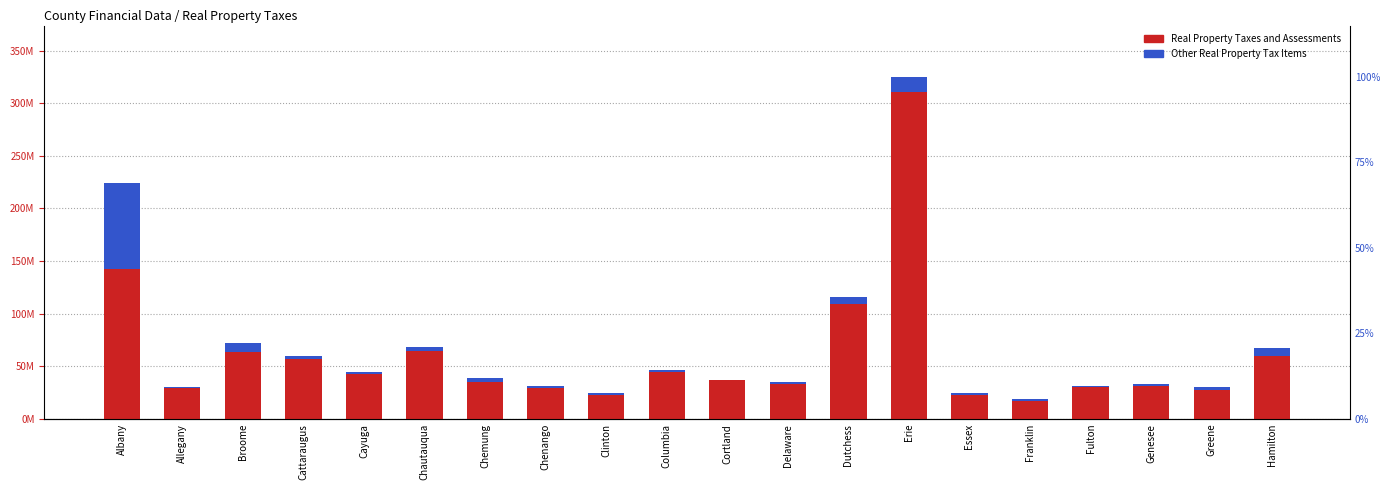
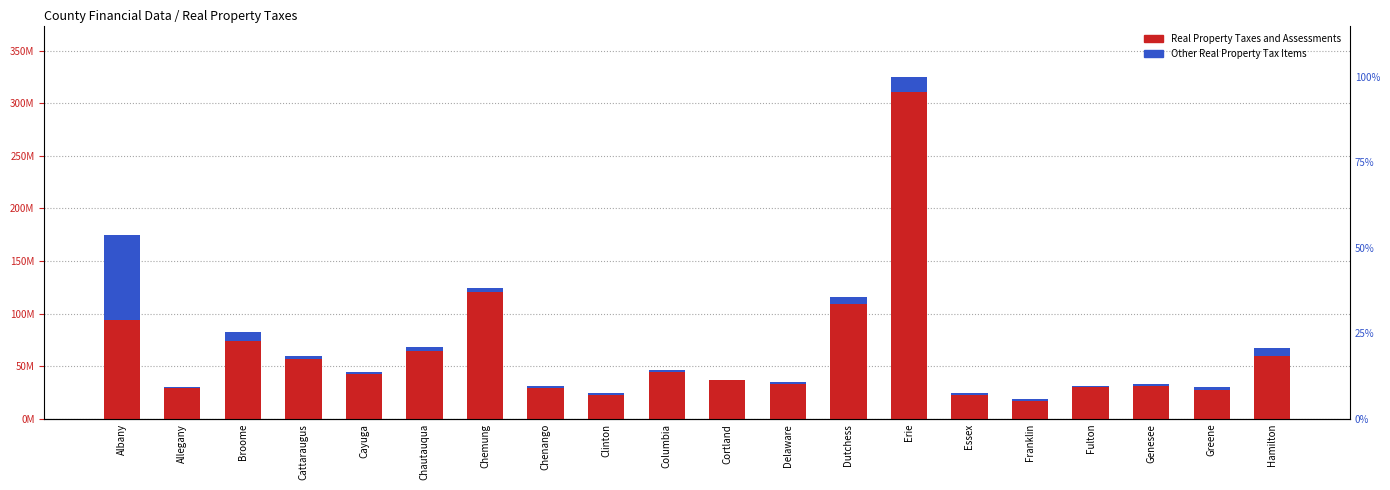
  {
    "Real Property Taxes and Assessments": {
-     "Albany": 143000000,
+     "Albany": 94000000,
      "Allegany": 29000000,
-     "Broome": 63000000,
+     "Broome": 74000000,
      "Cattaraugus": 56000000,
      "Cayuga": 43000000,
      "Chautauqua": 65000000,
-     "Chemung": 35000000,
+     "Chemung": 121000000,
      "Chenango": 29000000,
      "Clinton": 23000000,
      "Columbia": 44000000,
      "Cortland": 37000000,
      "Delaware": 33000000,
      "Dutchess": 110000000,
      "Erie": 311000000,
      "Essex": 23000000,
      "Franklin": 17000000,
      "Fulton": 30000000,
      "Genesee": 32000000,
      "Greene": 27000000,
      "Hamilton": 59000000
    },
    "Other Real Property Tax Items": {
      "Albany": 81000000,
      "Broome": 9000000,
      "Cattaraugus": 3000000,
      "Chautauqua": 3000000,
      "Chemung": 4000000,
      "Dutchess": 6000000,
      "Erie": 14000000,
      "Greene": 3000000,
      "Hamilton": 8000000
    }
  }
